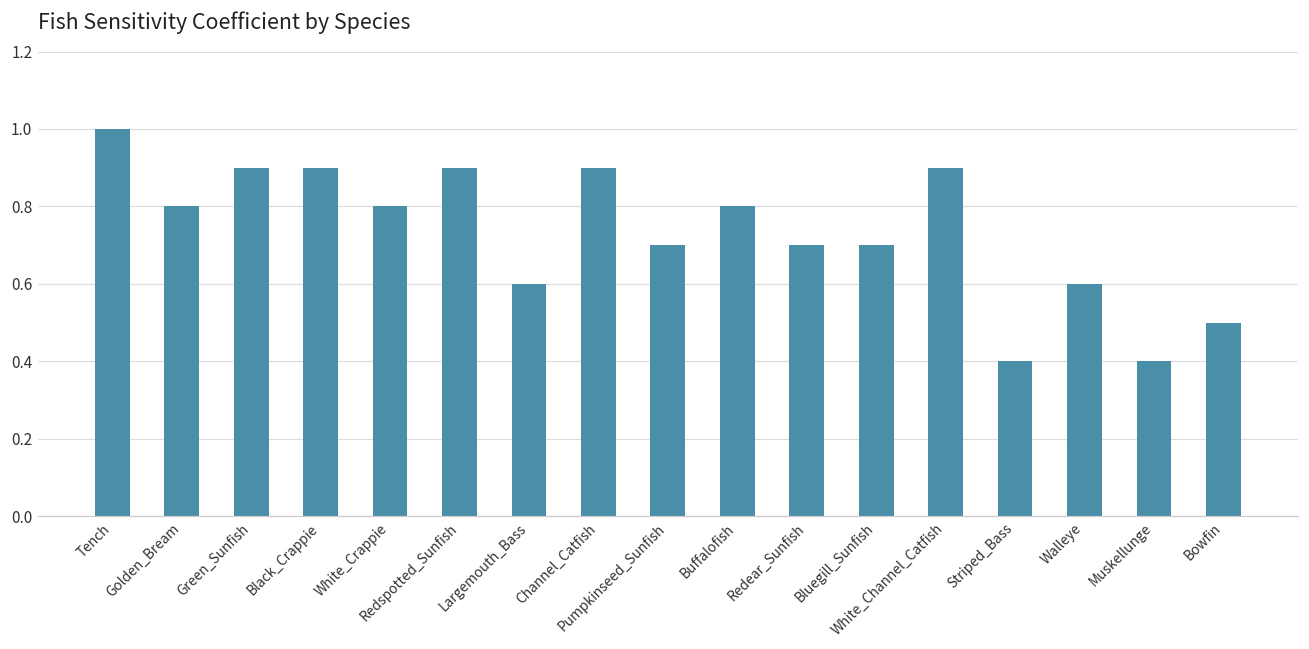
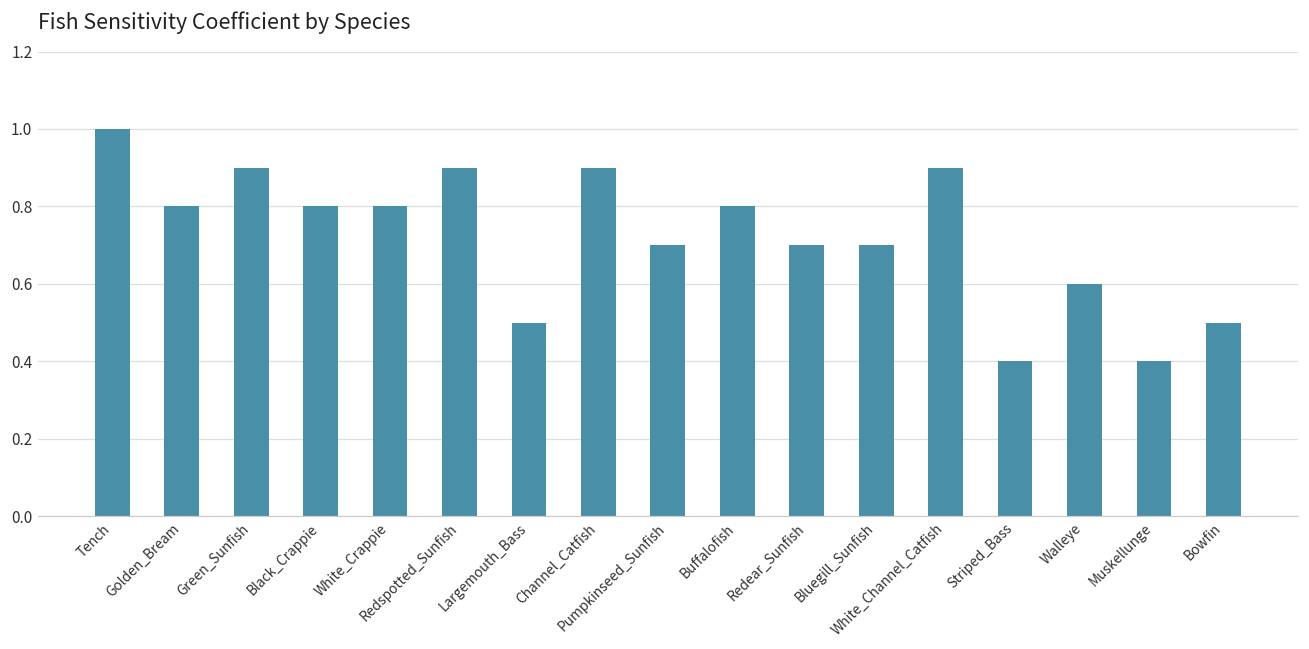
  {
    "Tench": 1.0,
    "Golden_Bream": 0.8,
    "Green_Sunfish": 0.9,
-   "Black_Crappie": 0.9,
+   "Black_Crappie": 0.8,
    "White_Crappie": 0.8,
    "Redspotted_Sunfish": 0.9,
-   "Largemouth_Bass": 0.6,
+   "Largemouth_Bass": 0.5,
    "Channel_Catfish": 0.9,
    "Pumpkinseed_Sunfish": 0.7,
    "Buffalofish": 0.8,
    "Redear_Sunfish": 0.7,
    "Bluegill_Sunfish": 0.7,
    "White_Channel_Catfish": 0.9,
    "Striped_Bass": 0.4,
    "Walleye": 0.6,
    "Muskellunge": 0.4,
    "Bowfin": 0.5
  }
